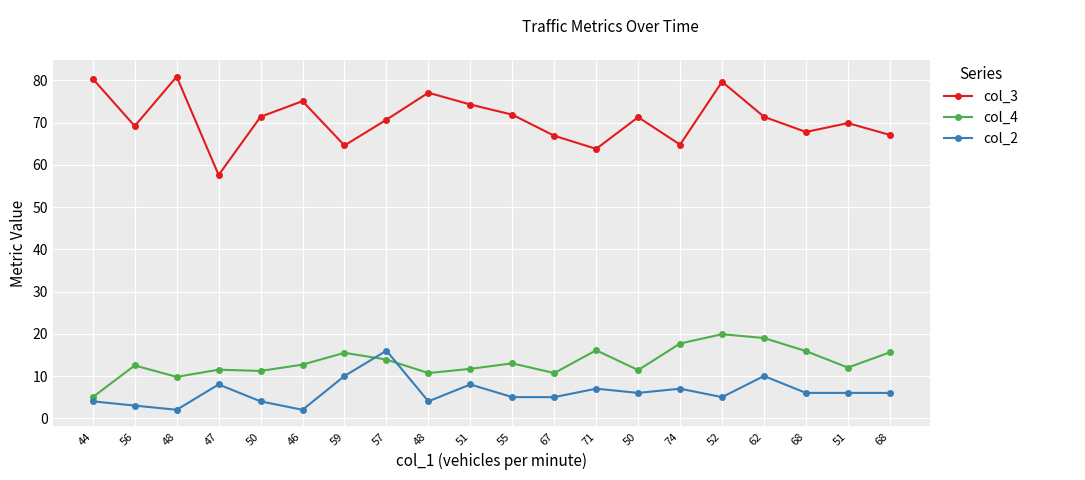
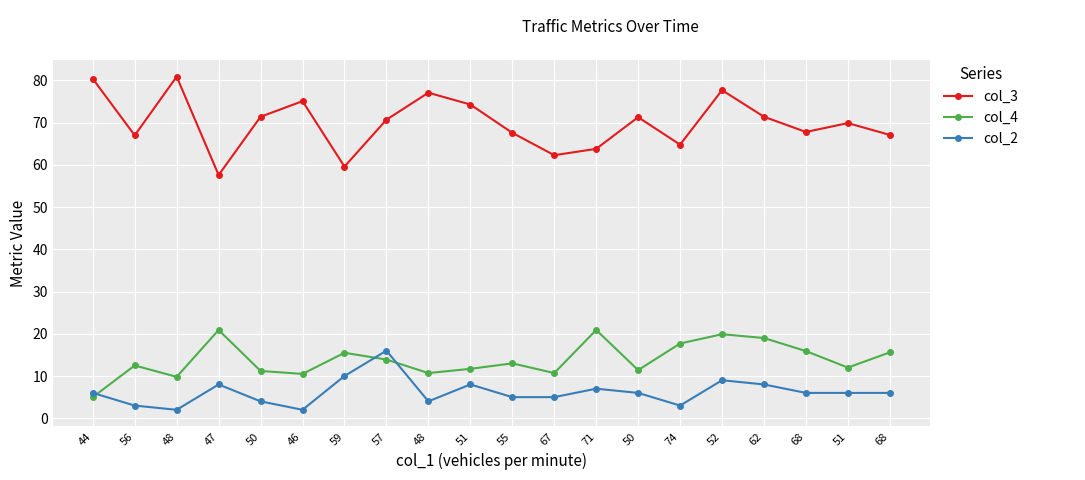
  {
    "col_3": {
      "44": 80,
-     "56": 69,
+     "56": 67,
      "47": 58,
      "46": 75,
-     "59": 65,
+     "59": 60,
      "57": 71,
-     "55": 72,
-     "67": 67,
+     "55": 68,
+     "67": 62,
      "71": 64,
      "74": 65,
-     "52": 80,
+     "52": 78,
      "62": 71
    },
    "col_4": {
      "44": 5,
      "56": 13,
-     "47": 12,
-     "46": 13,
+     "47": 21,
+     "46": 11,
      "59": 16,
      "57": 14,
      "55": 13,
      "67": 11,
-     "71": 16,
+     "71": 21,
      "74": 18,
      "52": 20,
      "62": 19
    },
    "col_2": {
-     "44": 4,
+     "44": 6,
      "56": 3,
      "47": 8,
      "46": 2,
      "59": 10,
      "57": 16,
      "55": 5,
      "67": 5,
      "71": 7,
-     "74": 7,
-     "52": 5,
-     "62": 10
+     "74": 3,
+     "52": 9,
+     "62": 8
    }
  }
